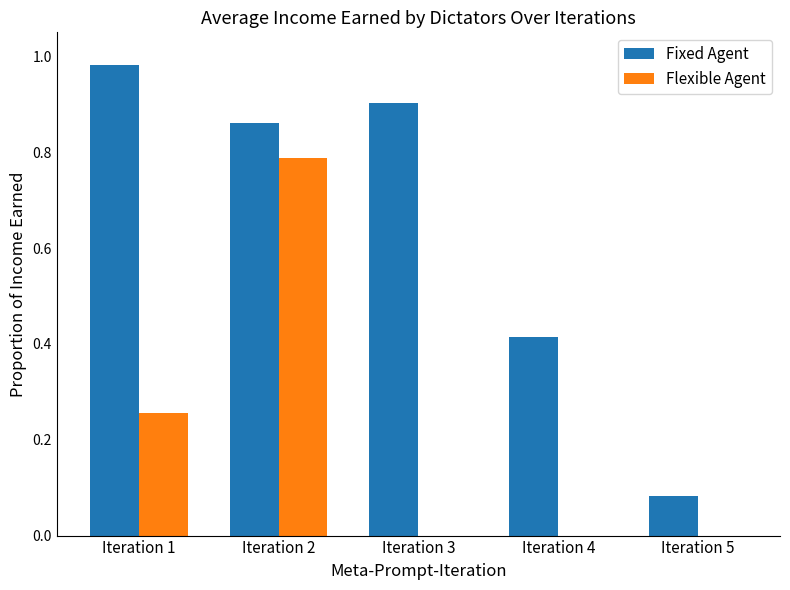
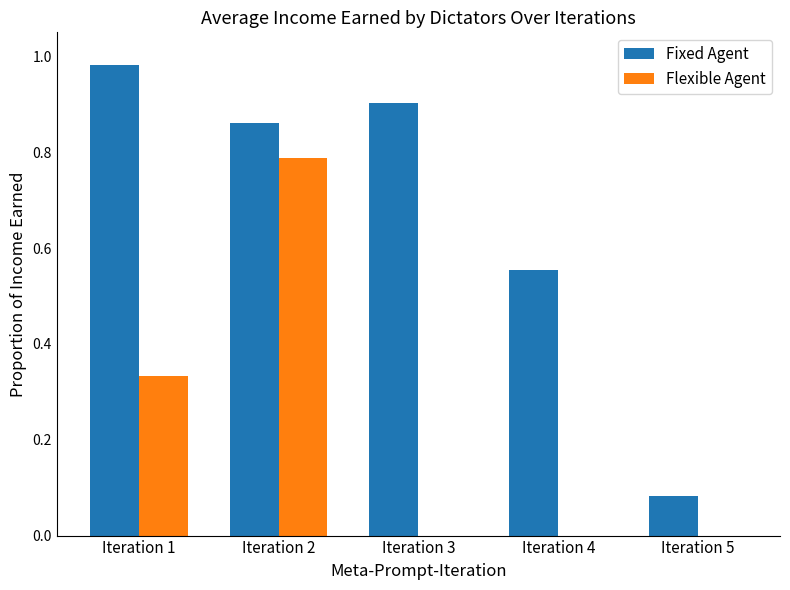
  {
    "Fixed Agent": {
      "Iteration 1": 0.98,
      "Iteration 2": 0.86,
      "Iteration 3": 0.90,
-     "Iteration 4": 0.41,
+     "Iteration 4": 0.55,
      "Iteration 5": 0.08
    },
    "Flexible Agent": {
-     "Iteration 1": 0.26,
+     "Iteration 1": 0.33,
      "Iteration 2": 0.79,
      "Iteration 3": 0.00,
      "Iteration 4": 0.00,
      "Iteration 5": 0.00
    }
  }
